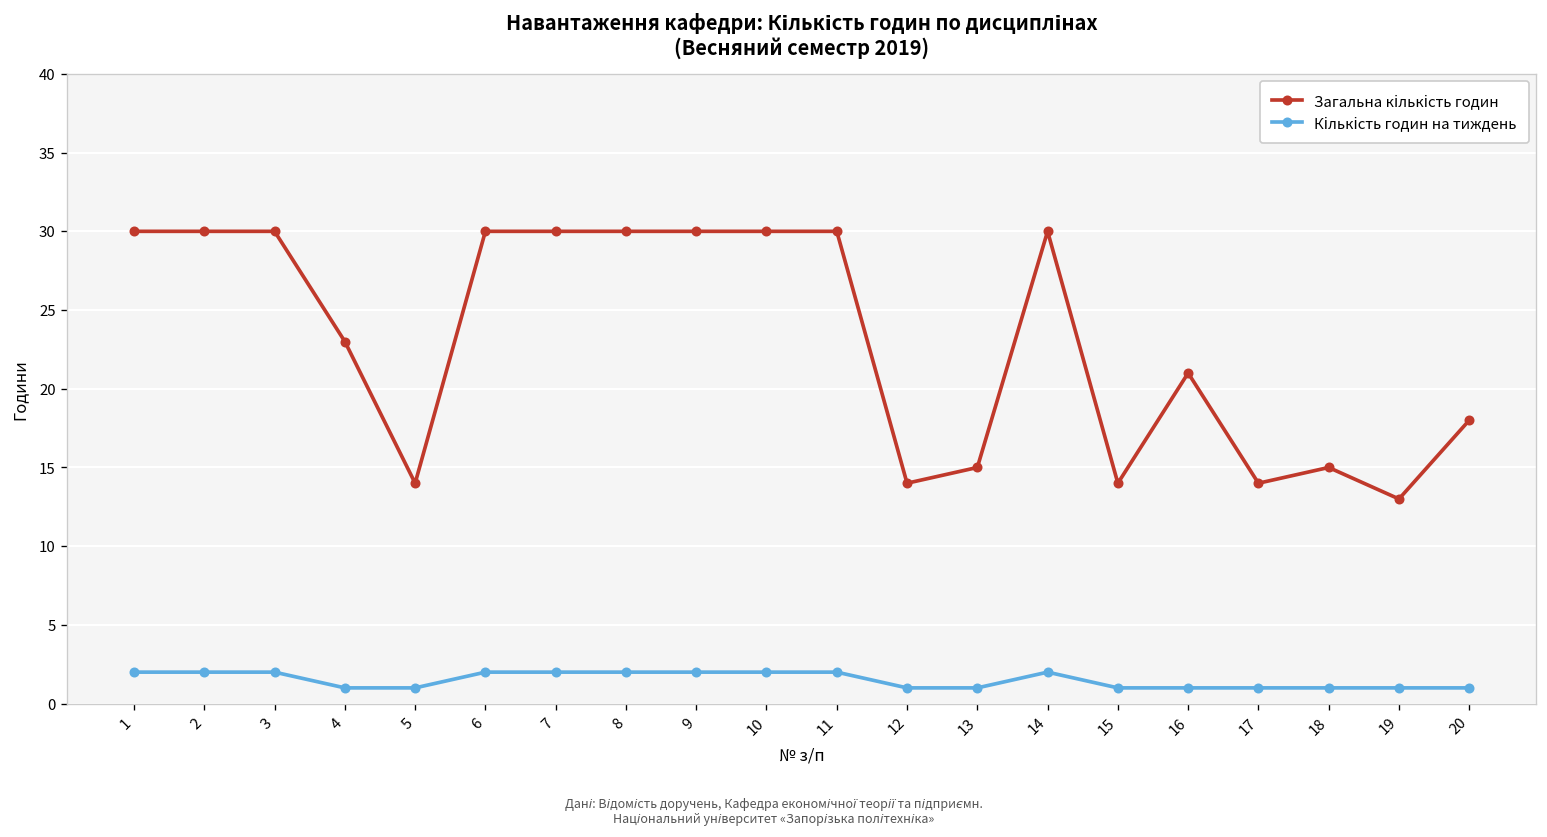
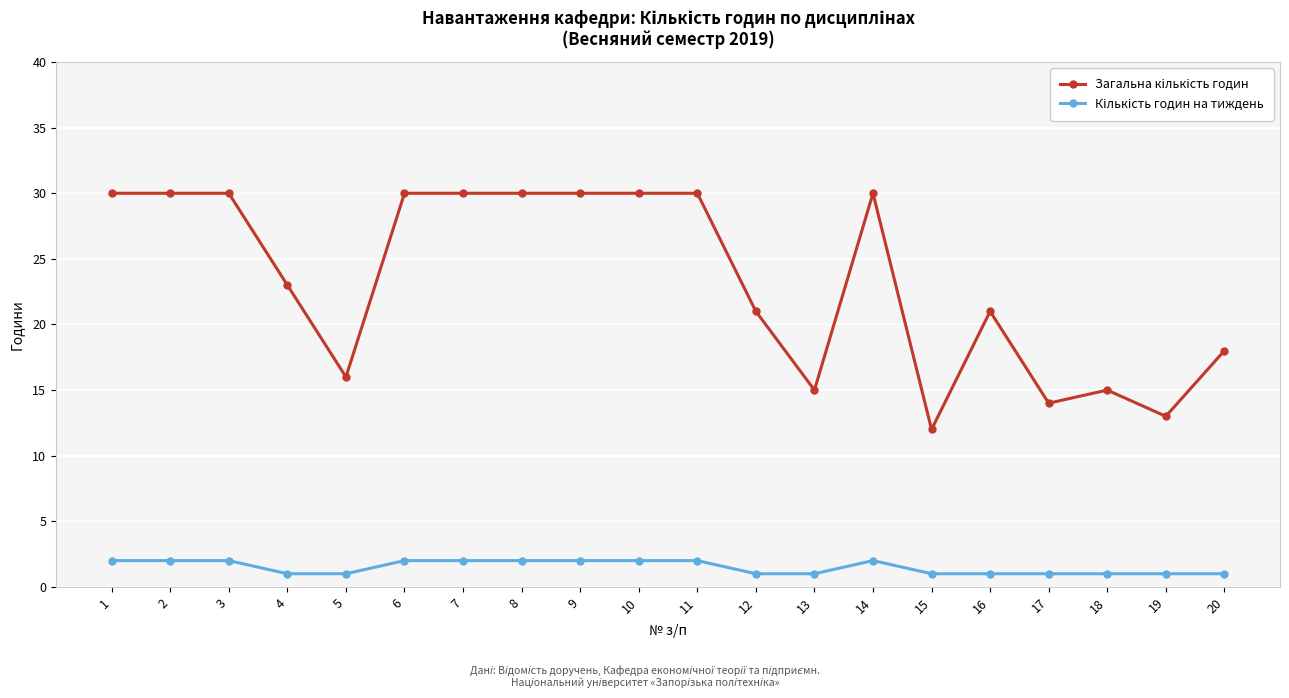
  {
    "Загальна кількість годин": {
      "1": 30,
      "2": 30,
      "3": 30,
      "4": 23,
-     "5": 14,
+     "5": 16,
      "6": 30,
      "7": 30,
      "8": 30,
      "9": 30,
      "10": 30,
      "11": 30,
-     "12": 14,
+     "12": 21,
      "13": 15,
      "14": 30,
-     "15": 14,
+     "15": 12,
      "16": 21,
      "17": 14,
      "18": 15,
      "19": 13,
      "20": 18
    },
    "Кількість годин на тиждень": {
      "1": 2,
      "2": 2,
      "3": 2,
      "4": 1,
      "5": 1,
      "6": 2,
      "7": 2,
      "8": 2,
      "9": 2,
      "10": 2,
      "11": 2,
      "12": 1,
      "13": 1,
      "14": 2,
      "15": 1,
      "16": 1,
      "17": 1,
      "18": 1,
      "19": 1,
      "20": 1
    }
  }
